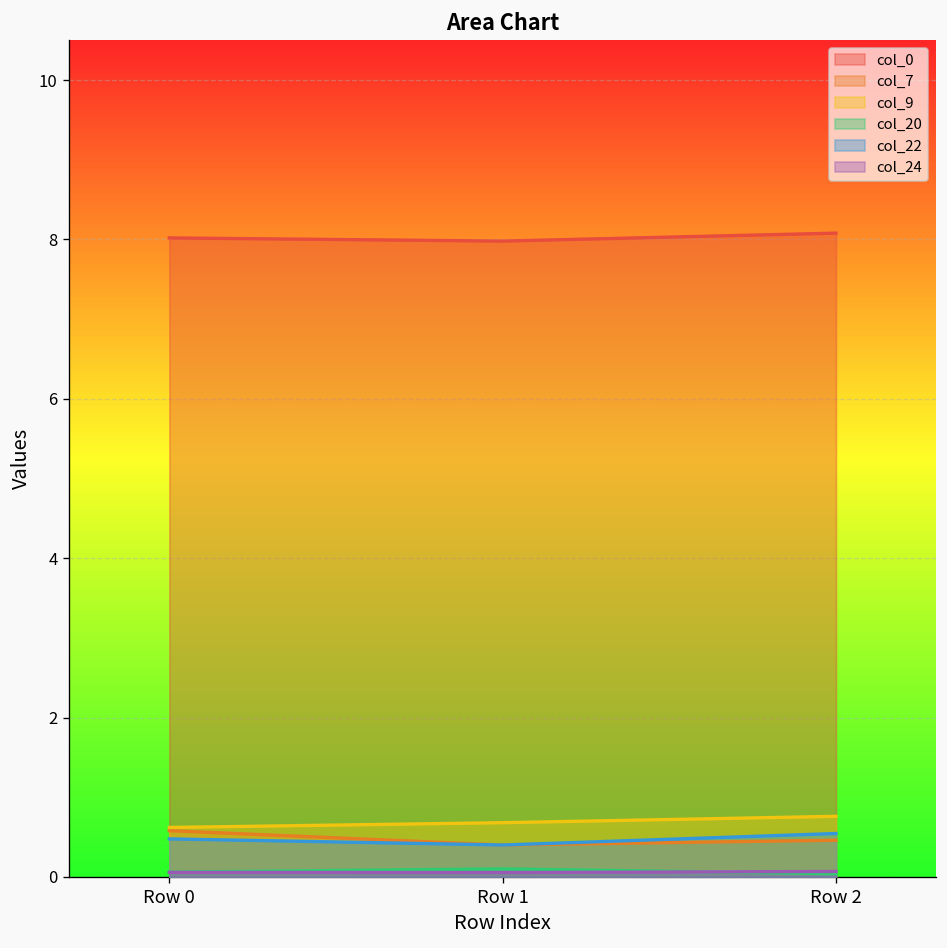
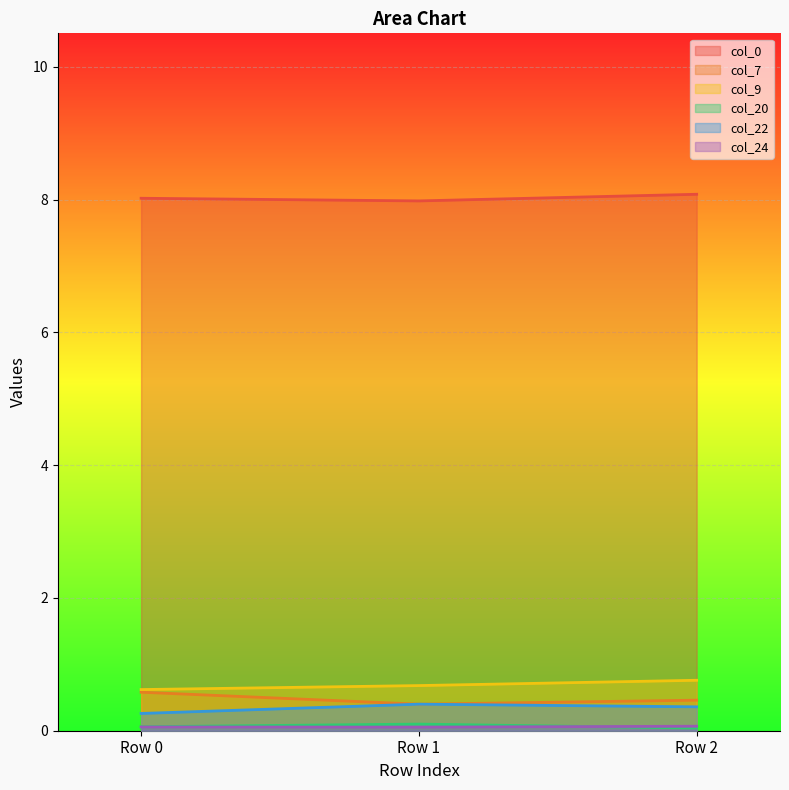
  {
    "col_20": {
      "Row 1": 0.1
    },
    "col_22": {
-     "Row 0": 0.5,
-     "Row 2": 0.5
+     "Row 0": 0.3,
+     "Row 2": 0.4
    },
    "col_24": {
      "Row 1": 0.1
    }
  }
